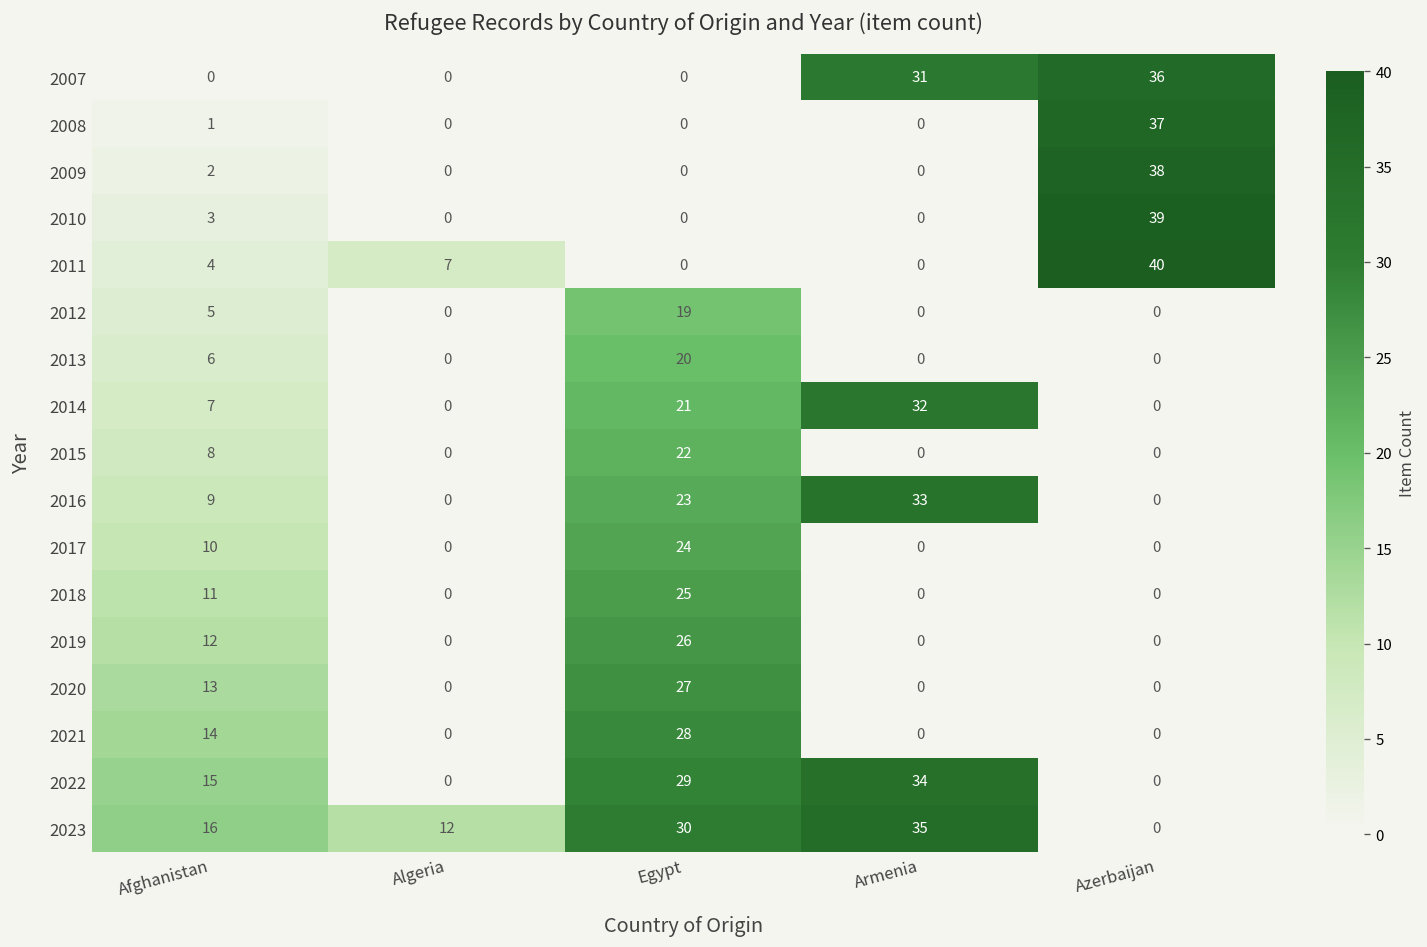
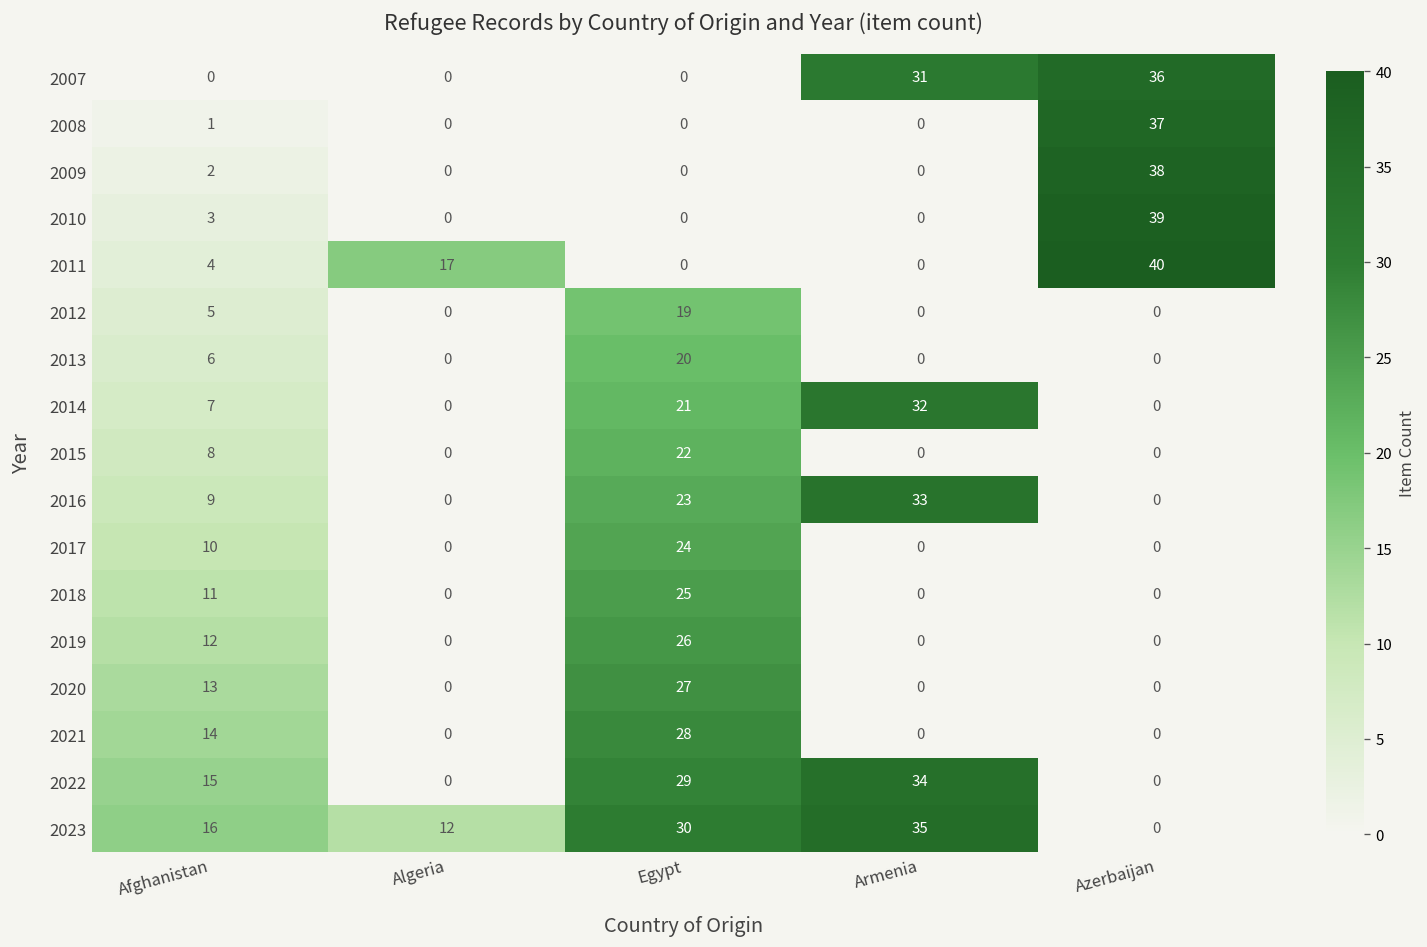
  {
    "2007": {
      "Afghanistan": 0,
      "Algeria": 0,
      "Egypt": 0,
      "Armenia": 31,
      "Azerbaijan": 36
    },
    "2008": {
      "Afghanistan": 1,
      "Algeria": 0,
      "Egypt": 0,
      "Armenia": 0,
      "Azerbaijan": 37
    },
    "2009": {
      "Afghanistan": 2,
      "Algeria": 0,
      "Egypt": 0,
      "Armenia": 0,
      "Azerbaijan": 38
    },
    "2010": {
      "Afghanistan": 3,
      "Algeria": 0,
      "Egypt": 0,
      "Armenia": 0,
      "Azerbaijan": 39
    },
    "2011": {
      "Afghanistan": 4,
-     "Algeria": 7,
+     "Algeria": 17,
      "Egypt": 0,
      "Armenia": 0,
      "Azerbaijan": 40
    },
    "2012": {
      "Afghanistan": 5,
      "Algeria": 0,
      "Egypt": 19,
      "Armenia": 0,
      "Azerbaijan": 0
    },
    "2013": {
      "Afghanistan": 6,
      "Algeria": 0,
      "Egypt": 20,
      "Armenia": 0,
      "Azerbaijan": 0
    },
    "2014": {
      "Afghanistan": 7,
      "Algeria": 0,
      "Egypt": 21,
      "Armenia": 32,
      "Azerbaijan": 0
    },
    "2015": {
      "Afghanistan": 8,
      "Algeria": 0,
      "Egypt": 22,
      "Armenia": 0,
      "Azerbaijan": 0
    },
    "2016": {
      "Afghanistan": 9,
      "Algeria": 0,
      "Egypt": 23,
      "Armenia": 33,
      "Azerbaijan": 0
    },
    "2017": {
      "Afghanistan": 10,
      "Algeria": 0,
      "Egypt": 24,
      "Armenia": 0,
      "Azerbaijan": 0
    },
    "2018": {
      "Afghanistan": 11,
      "Algeria": 0,
      "Egypt": 25,
      "Armenia": 0,
      "Azerbaijan": 0
    },
    "2019": {
      "Afghanistan": 12,
      "Algeria": 0,
      "Egypt": 26,
      "Armenia": 0,
      "Azerbaijan": 0
    },
    "2020": {
      "Afghanistan": 13,
      "Algeria": 0,
      "Egypt": 27,
      "Armenia": 0,
      "Azerbaijan": 0
    },
    "2021": {
      "Afghanistan": 14,
      "Algeria": 0,
      "Egypt": 28,
      "Armenia": 0,
      "Azerbaijan": 0
    },
    "2022": {
      "Afghanistan": 15,
      "Algeria": 0,
      "Egypt": 29,
      "Armenia": 34,
      "Azerbaijan": 0
    },
    "2023": {
      "Afghanistan": 16,
      "Algeria": 12,
      "Egypt": 30,
      "Armenia": 35,
      "Azerbaijan": 0
    }
  }
